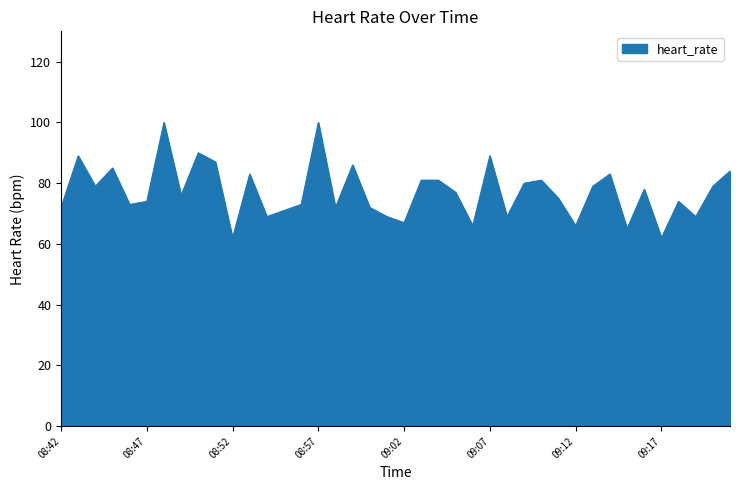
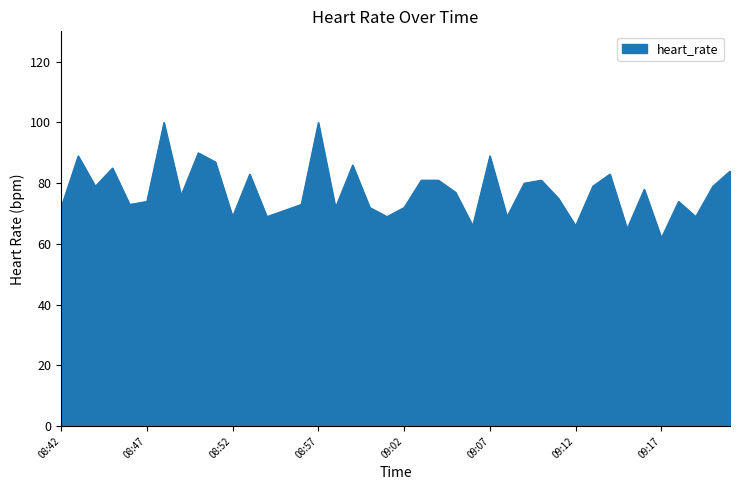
  {
    "08:42": 72,
    "08:47": 74,
-   "08:52": 62,
+   "08:52": 69,
    "08:57": 100,
-   "09:02": 67,
+   "09:02": 72,
    "09:07": 89,
    "09:12": 66,
    "09:17": 62
  }
